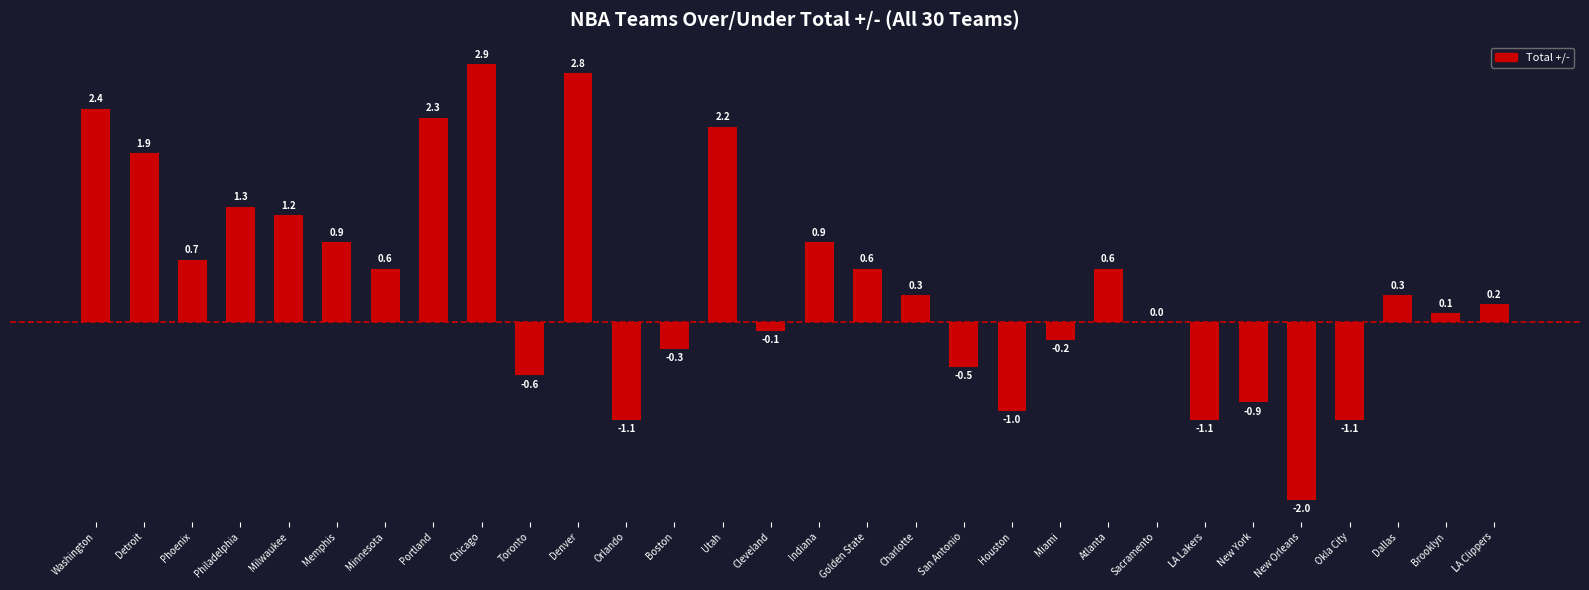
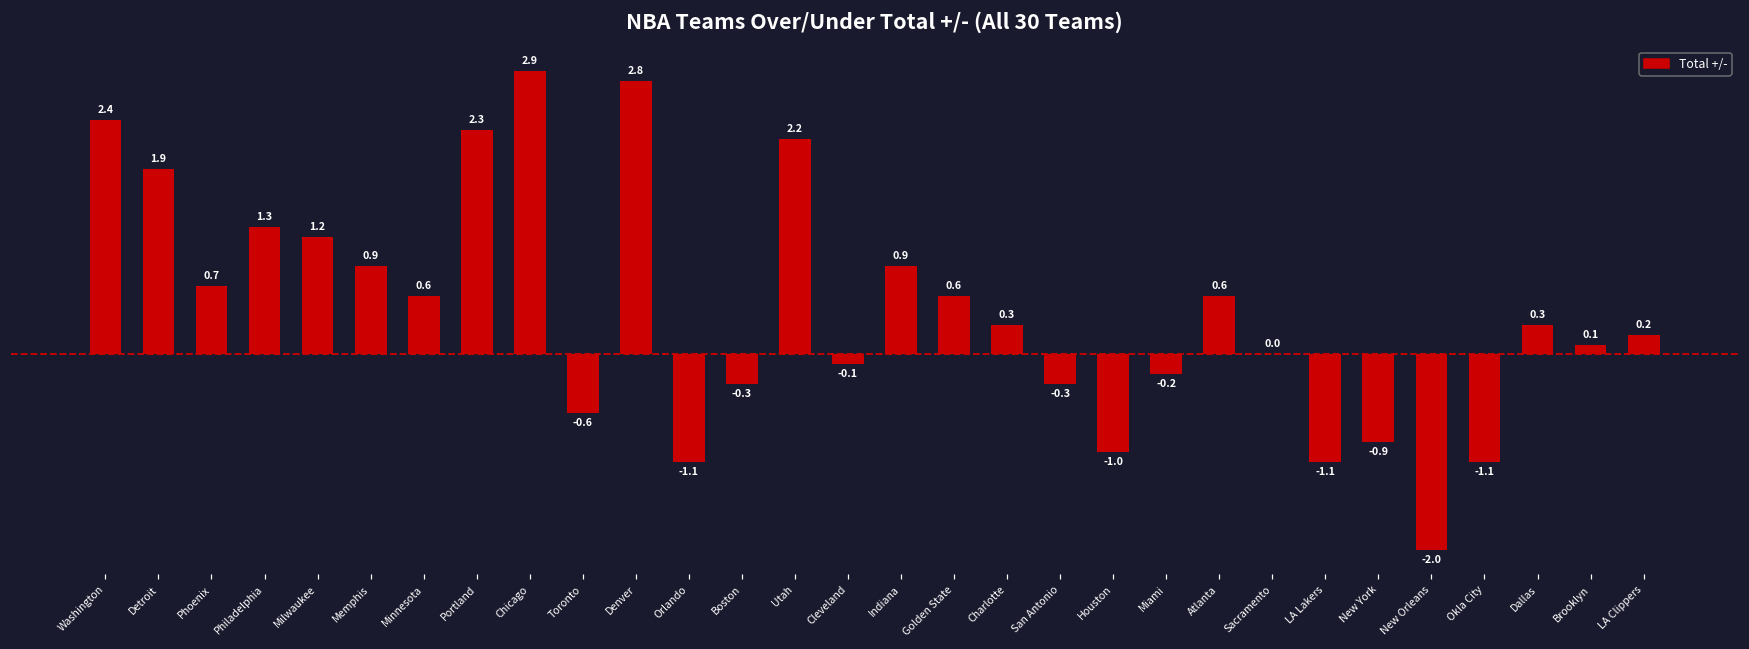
  {
    "Washington": 2.4,
    "Detroit": 1.9,
    "Phoenix": 0.7,
    "Philadelphia": 1.3,
    "Milwaukee": 1.2,
    "Memphis": 0.9,
    "Minnesota": 0.6,
    "Portland": 2.3,
    "Chicago": 2.9,
    "Toronto": -0.6,
    "Denver": 2.8,
    "Orlando": -1.1,
    "Boston": -0.3,
    "Utah": 2.2,
    "Cleveland": -0.1,
    "Indiana": 0.9,
    "Golden State": 0.6,
    "Charlotte": 0.3,
-   "San Antonio": -0.5,
+   "San Antonio": -0.3,
    "Houston": -1.0,
    "Miami": -0.2,
    "Atlanta": 0.6,
    "Sacramento": 0.0,
    "LA Lakers": -1.1,
    "New York": -0.9,
    "New Orleans": -2.0,
    "Okla City": -1.1,
    "Dallas": 0.3,
    "Brooklyn": 0.1,
    "LA Clippers": 0.2
  }
